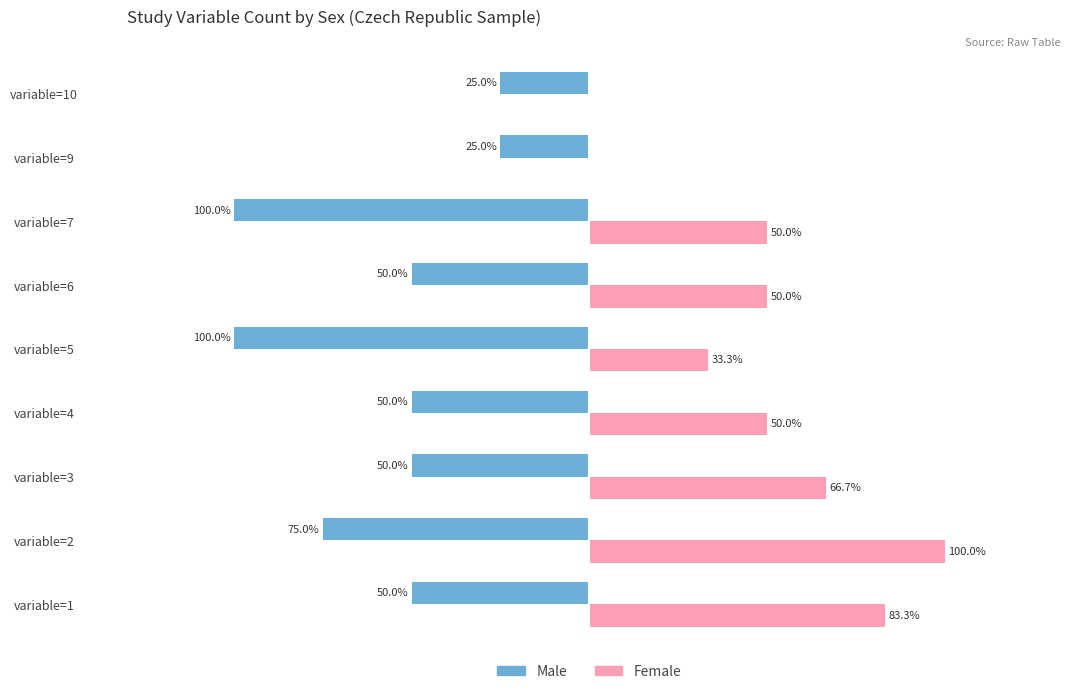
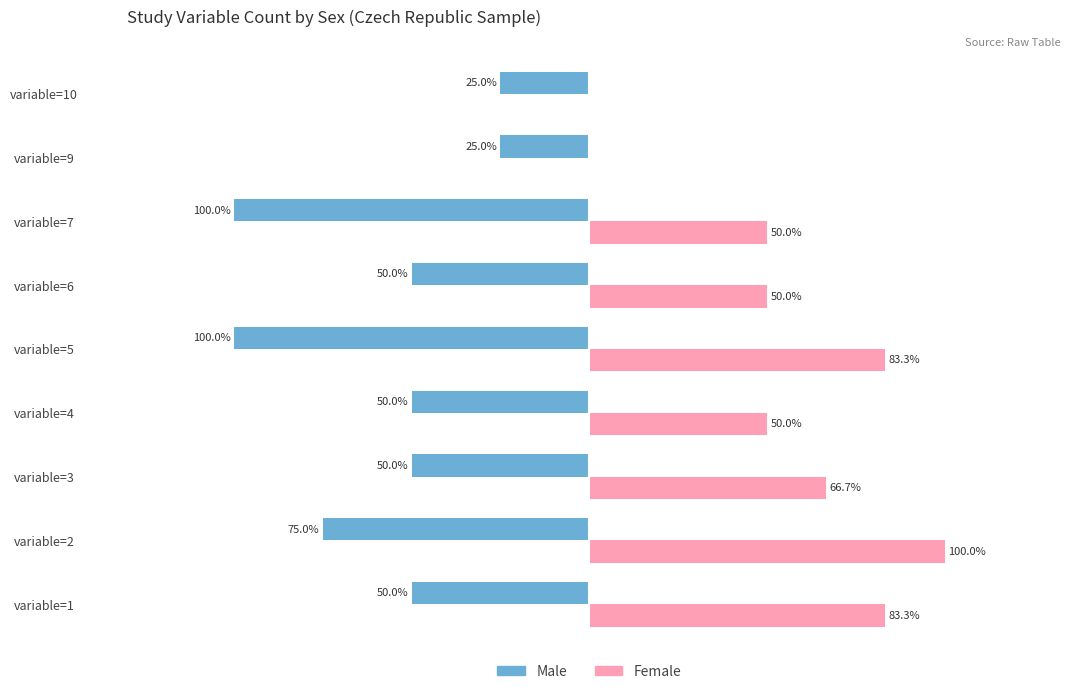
  {
    "Female": {
      "variable=7": "50.0%",
      "variable=6": "50.0%",
-     "variable=5": "33.3%",
+     "variable=5": "83.3%",
      "variable=4": "50.0%",
      "variable=3": "66.7%",
      "variable=2": "100.0%",
      "variable=1": "83.3%"
    }
  }
